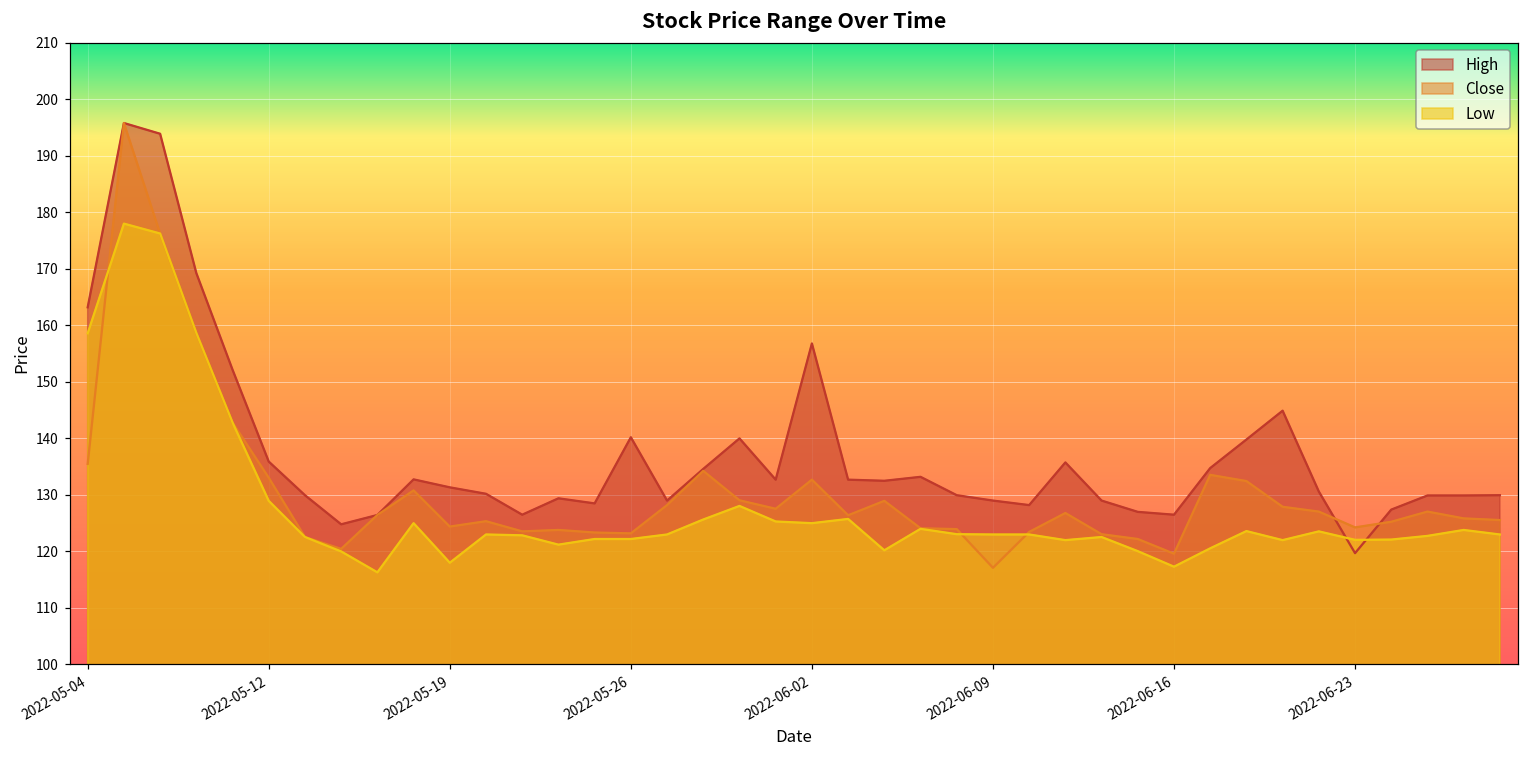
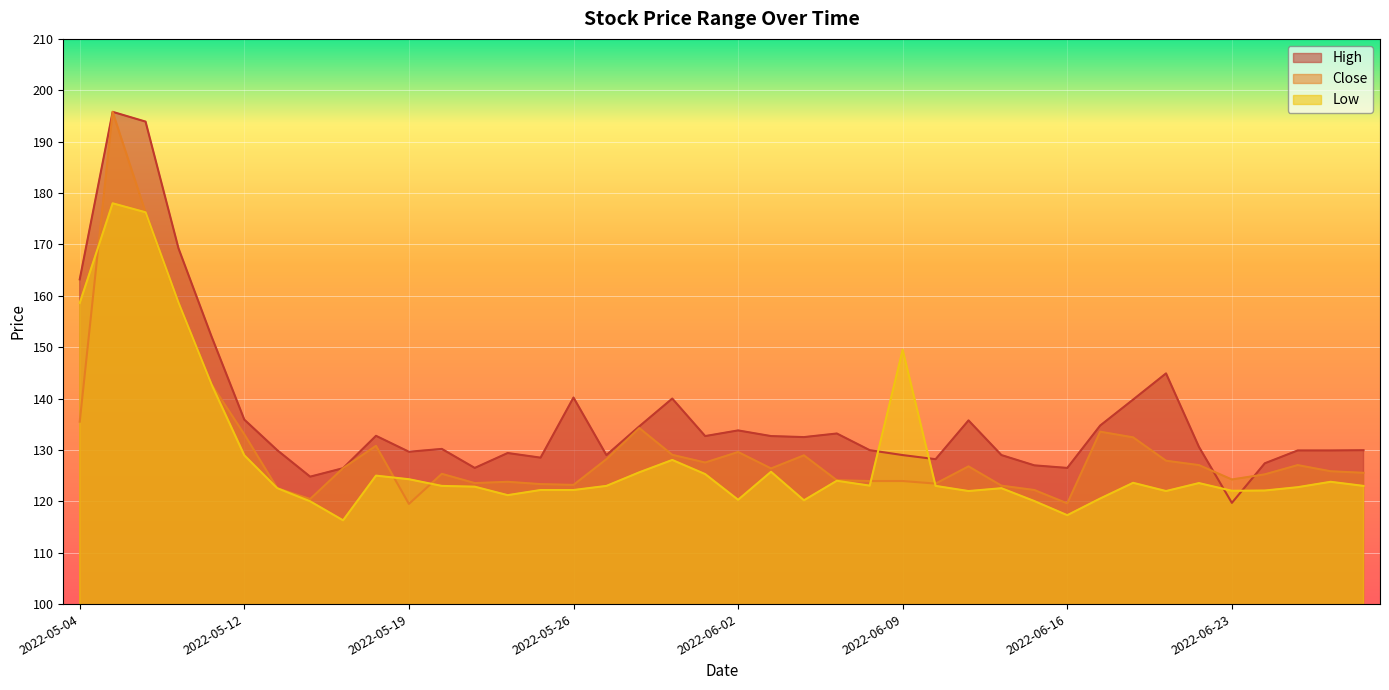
  {
    "High": {
      "2022-05-04": 163,
      "2022-05-12": 136,
-     "2022-05-19": 131,
+     "2022-05-19": 130,
      "2022-05-26": 140,
-     "2022-06-02": 157,
+     "2022-06-02": 134,
      "2022-06-09": 129,
      "2022-06-16": 127,
      "2022-06-23": 120
    },
    "Close": {
      "2022-05-04": 136,
      "2022-05-12": 133,
-     "2022-05-19": 124,
+     "2022-05-19": 120,
      "2022-05-26": 123,
-     "2022-06-02": 133,
-     "2022-06-09": 117,
+     "2022-06-02": 130,
+     "2022-06-09": 124,
      "2022-06-16": 120,
      "2022-06-23": 124
    },
    "Low": {
      "2022-05-04": 159,
      "2022-05-12": 129,
-     "2022-05-19": 118,
+     "2022-05-19": 124,
      "2022-05-26": 122,
-     "2022-06-02": 125,
-     "2022-06-09": 123,
+     "2022-06-02": 120,
+     "2022-06-09": 150,
      "2022-06-16": 117,
      "2022-06-23": 122
    }
  }
